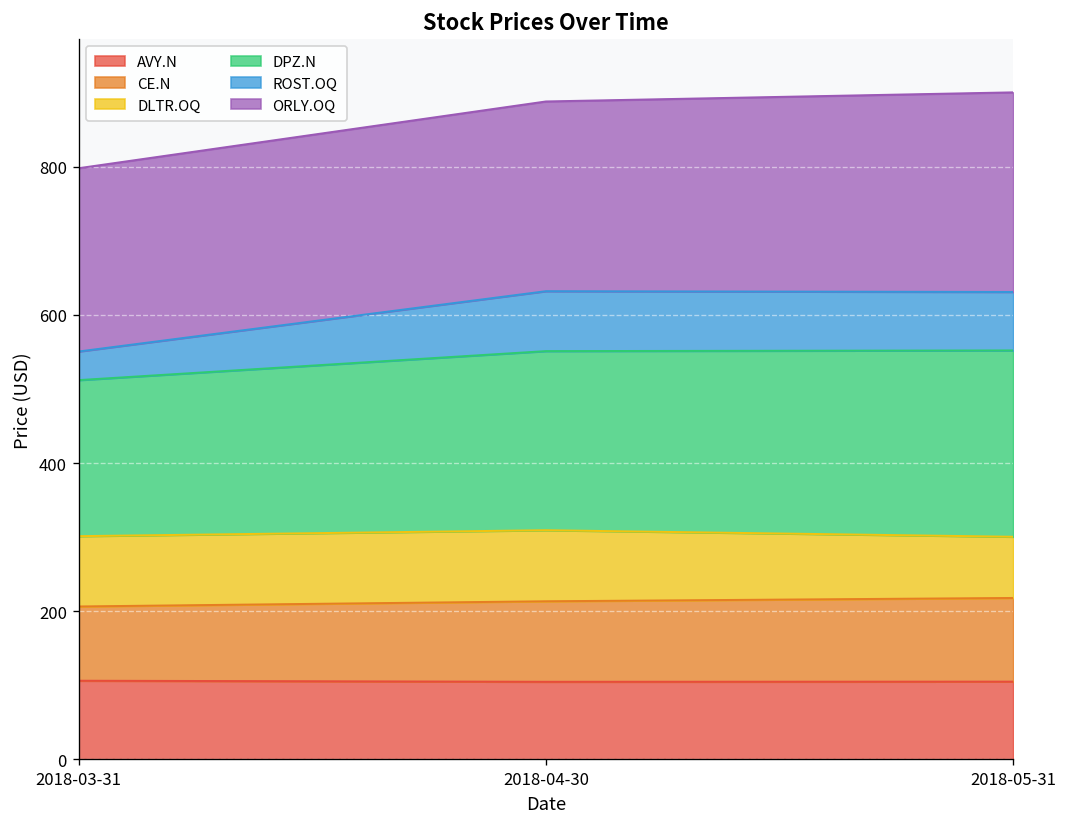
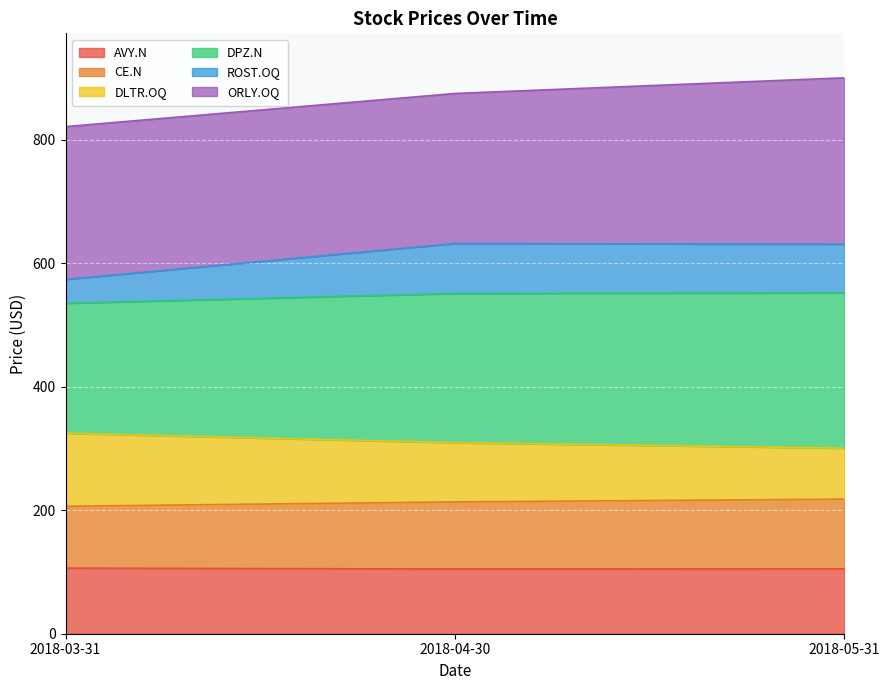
  {
    "DLTR.OQ": {
-     "2018-03-31": 90,
+     "2018-03-31": 120,
      "2018-04-30": 100,
      "2018-05-31": 80
    },
    "DPZ.N": {
      "2018-03-31": 210,
      "2018-04-30": 240,
      "2018-05-31": 250
    },
    "ROST.OQ": {
      "2018-03-31": 40,
      "2018-04-30": 80,
      "2018-05-31": 80
    },
    "ORLY.OQ": {
      "2018-03-31": 250,
-     "2018-04-30": 260,
+     "2018-04-30": 240,
      "2018-05-31": 270
    }
  }
